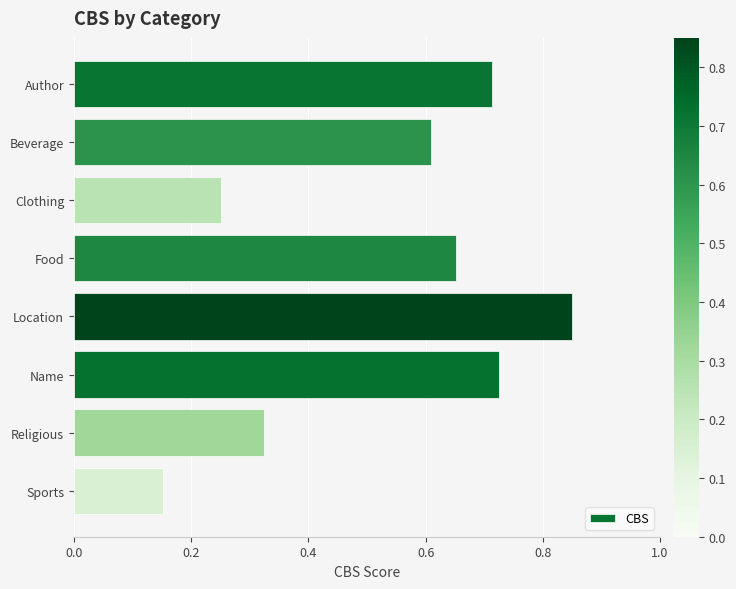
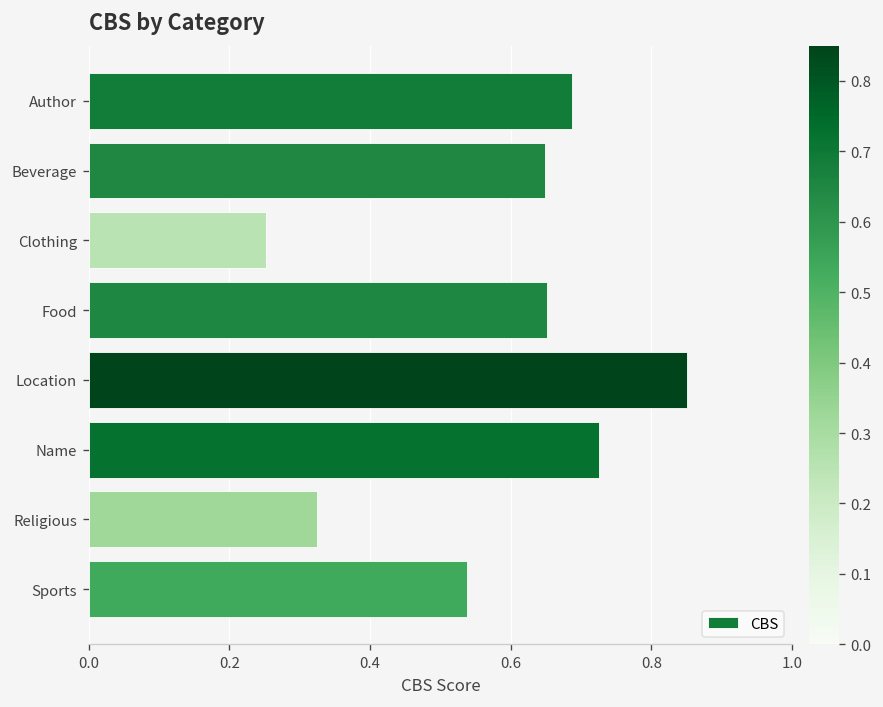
  {
-   "Author": 0.71,
-   "Beverage": 0.61,
+   "Author": 0.69,
+   "Beverage": 0.65,
    "Clothing": 0.25,
    "Food": 0.65,
    "Location": 0.85,
    "Name": 0.72,
    "Religious": 0.32,
-   "Sports": 0.15
+   "Sports": 0.54
  }
